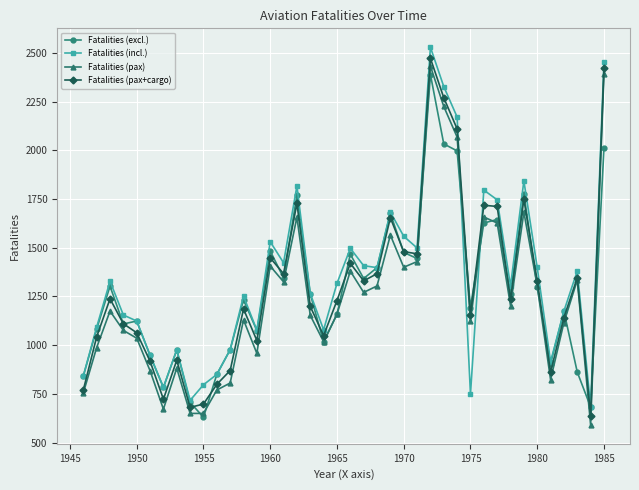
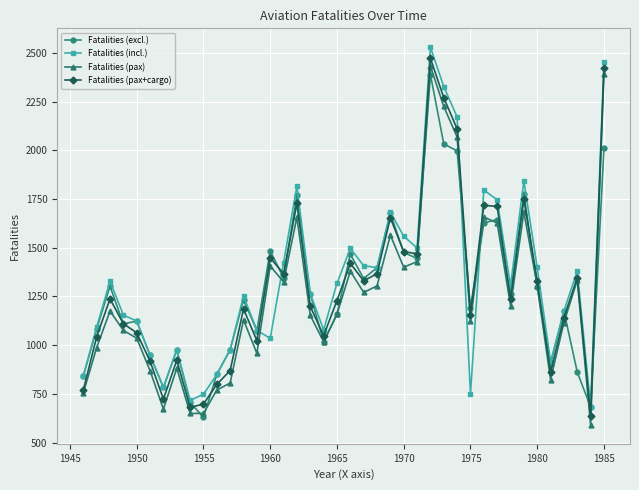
  {
    "Fatalities (incl.)": {
-     "1955": 800,
-     "1960": 1530,
+     "1955": 750,
+     "1960": 1040,
      "1965": 1320,
      "1970": 1560,
      "1975": 750,
      "1980": 1400,
      "1985": 2450
    }
  }
